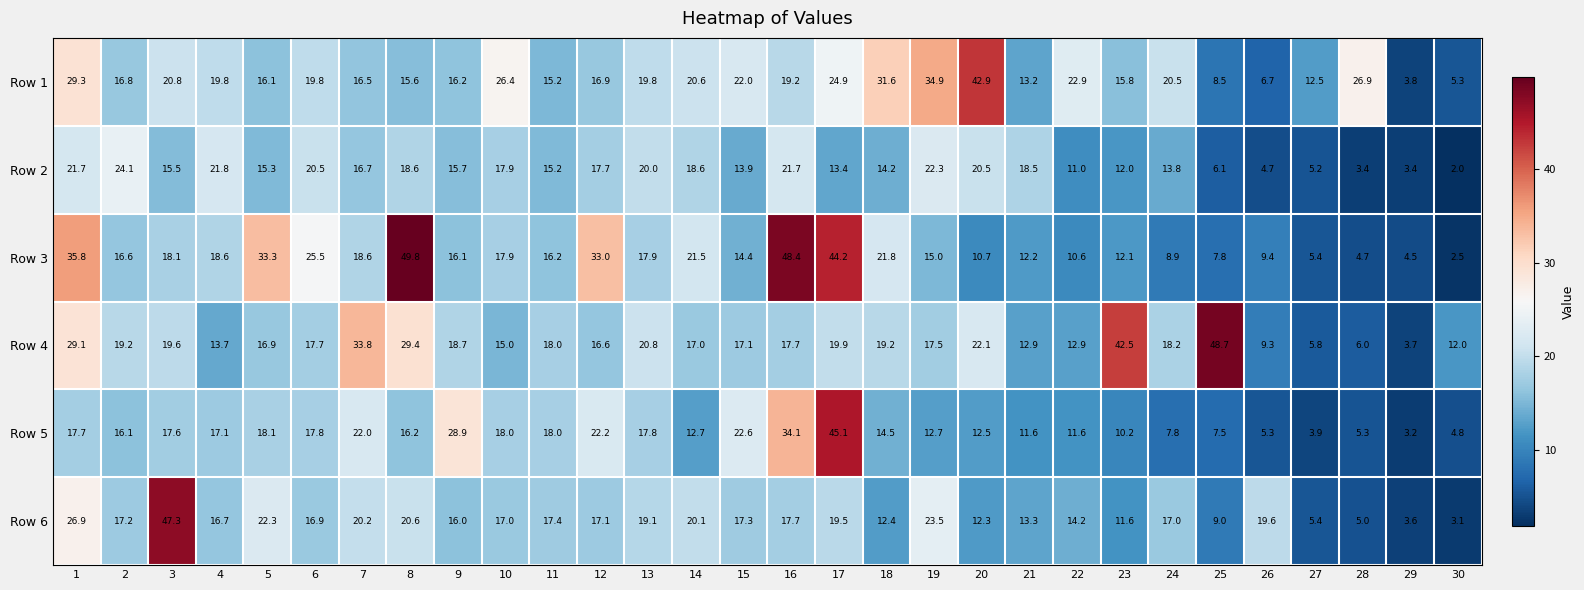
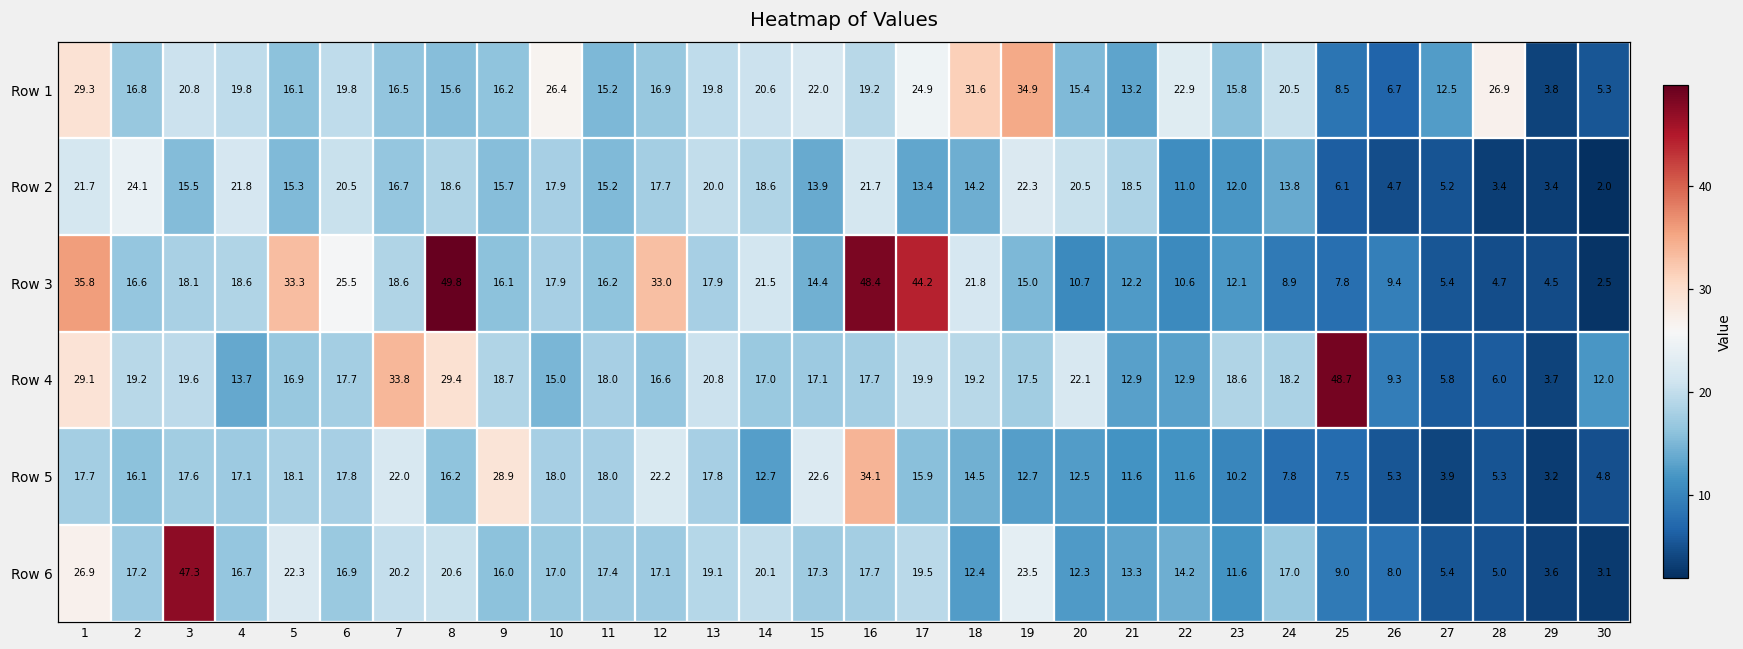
  {
    "Row 1": {
      "1": 29.3,
      "2": 16.8,
      "3": 20.8,
      "4": 19.8,
      "5": 16.1,
      "6": 19.8,
      "7": 16.5,
      "8": 15.6,
      "9": 16.2,
      "10": 26.4,
      "11": 15.2,
      "12": 16.9,
      "13": 19.8,
      "14": 20.6,
      "15": 22.0,
      "16": 19.2,
      "17": 24.9,
      "18": 31.6,
      "19": 34.9,
-     "20": 42.9,
+     "20": 15.4,
      "21": 13.2,
      "22": 22.9,
      "23": 15.8,
      "24": 20.5,
      "25": 8.5,
      "26": 6.7,
      "27": 12.5,
      "28": 26.9,
      "29": 3.8,
      "30": 5.3
    },
    "Row 2": {
      "1": 21.7,
      "2": 24.1,
      "3": 15.5,
      "4": 21.8,
      "5": 15.3,
      "6": 20.5,
      "7": 16.7,
      "8": 18.6,
      "9": 15.7,
      "10": 17.9,
      "11": 15.2,
      "12": 17.7,
      "13": 20.0,
      "14": 18.6,
      "15": 13.9,
      "16": 21.7,
      "17": 13.4,
      "18": 14.2,
      "19": 22.3,
      "20": 20.5,
      "21": 18.5,
      "22": 11.0,
      "23": 12.0,
      "24": 13.8,
      "25": 6.1,
      "26": 4.7,
      "27": 5.2,
      "28": 3.4,
      "29": 3.4,
      "30": 2.0
    },
    "Row 3": {
      "1": 35.8,
      "2": 16.6,
      "3": 18.1,
      "4": 18.6,
      "5": 33.3,
      "6": 25.5,
      "7": 18.6,
      "8": 49.8,
      "9": 16.1,
      "10": 17.9,
      "11": 16.2,
      "12": 33.0,
      "13": 17.9,
      "14": 21.5,
      "15": 14.4,
      "16": 48.4,
      "17": 44.2,
      "18": 21.8,
      "19": 15.0,
      "20": 10.7,
      "21": 12.2,
      "22": 10.6,
      "23": 12.1,
      "24": 8.9,
      "25": 7.8,
      "26": 9.4,
      "27": 5.4,
      "28": 4.7,
      "29": 4.5,
      "30": 2.5
    },
    "Row 4": {
      "1": 29.1,
      "2": 19.2,
      "3": 19.6,
      "4": 13.7,
      "5": 16.9,
      "6": 17.7,
      "7": 33.8,
      "8": 29.4,
      "9": 18.7,
      "10": 15.0,
      "11": 18.0,
      "12": 16.6,
      "13": 20.8,
      "14": 17.0,
      "15": 17.1,
      "16": 17.7,
      "17": 19.9,
      "18": 19.2,
      "19": 17.5,
      "20": 22.1,
      "21": 12.9,
      "22": 12.9,
-     "23": 42.5,
+     "23": 18.6,
      "24": 18.2,
      "25": 48.7,
      "26": 9.3,
      "27": 5.8,
      "28": 6.0,
      "29": 3.7,
      "30": 12.0
    },
    "Row 5": {
      "1": 17.7,
      "2": 16.1,
      "3": 17.6,
      "4": 17.1,
      "5": 18.1,
      "6": 17.8,
      "7": 22.0,
      "8": 16.2,
      "9": 28.9,
      "10": 18.0,
      "11": 18.0,
      "12": 22.2,
      "13": 17.8,
      "14": 12.7,
      "15": 22.6,
      "16": 34.1,
-     "17": 45.1,
+     "17": 15.9,
      "18": 14.5,
      "19": 12.7,
      "20": 12.5,
      "21": 11.6,
      "22": 11.6,
      "23": 10.2,
      "24": 7.8,
      "25": 7.5,
      "26": 5.3,
      "27": 3.9,
      "28": 5.3,
      "29": 3.2,
      "30": 4.8
    },
    "Row 6": {
      "1": 26.9,
      "2": 17.2,
      "3": 47.3,
      "4": 16.7,
      "5": 22.3,
      "6": 16.9,
      "7": 20.2,
      "8": 20.6,
      "9": 16.0,
      "10": 17.0,
      "11": 17.4,
      "12": 17.1,
      "13": 19.1,
      "14": 20.1,
      "15": 17.3,
      "16": 17.7,
      "17": 19.5,
      "18": 12.4,
      "19": 23.5,
      "20": 12.3,
      "21": 13.3,
      "22": 14.2,
      "23": 11.6,
      "24": 17.0,
      "25": 9.0,
-     "26": 19.6,
+     "26": 8.0,
      "27": 5.4,
      "28": 5.0,
      "29": 3.6,
      "30": 3.1
    }
  }
